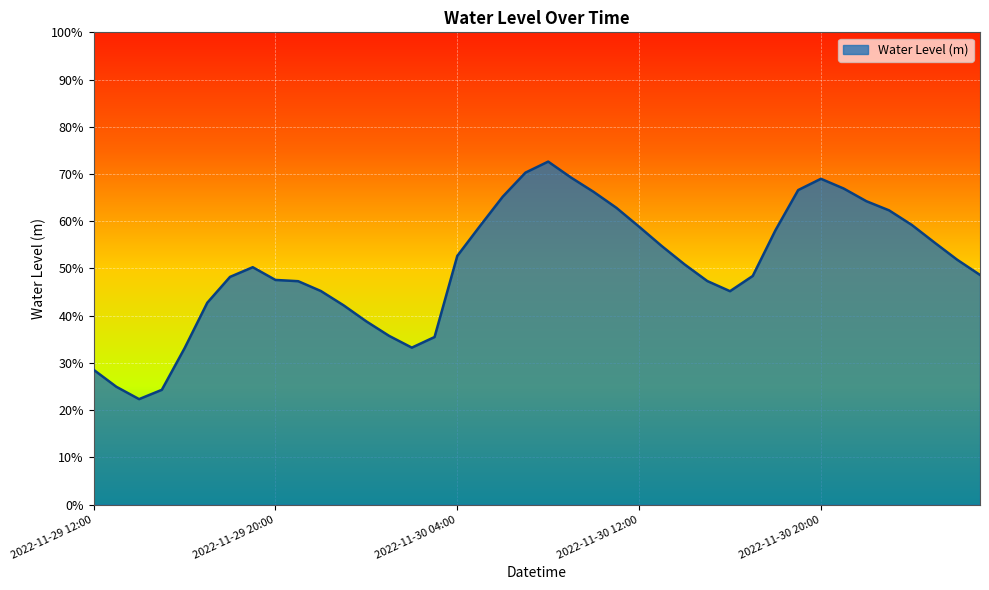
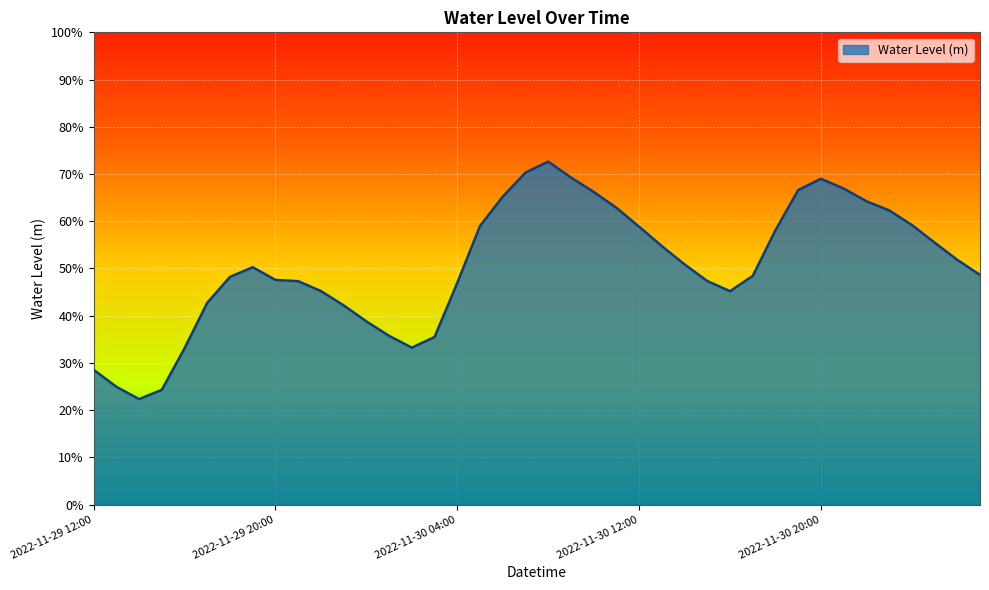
  {
    "2022-11-29 12:00": "29%",
    "2022-11-29 20:00": "48%",
-   "2022-11-30 04:00": "53%",
+   "2022-11-30 04:00": "47%",
    "2022-11-30 12:00": "59%",
    "2022-11-30 20:00": "69%"
  }
